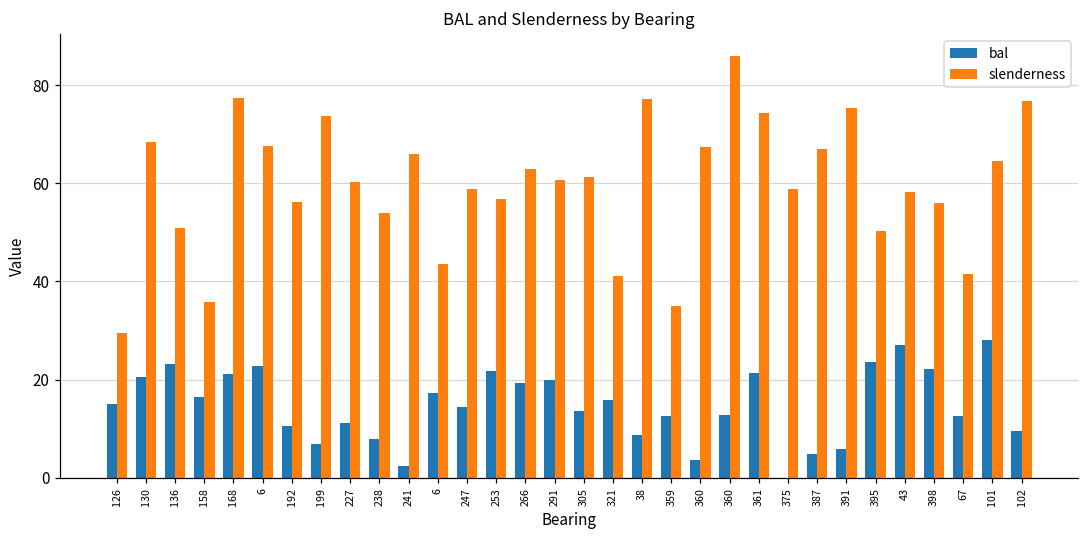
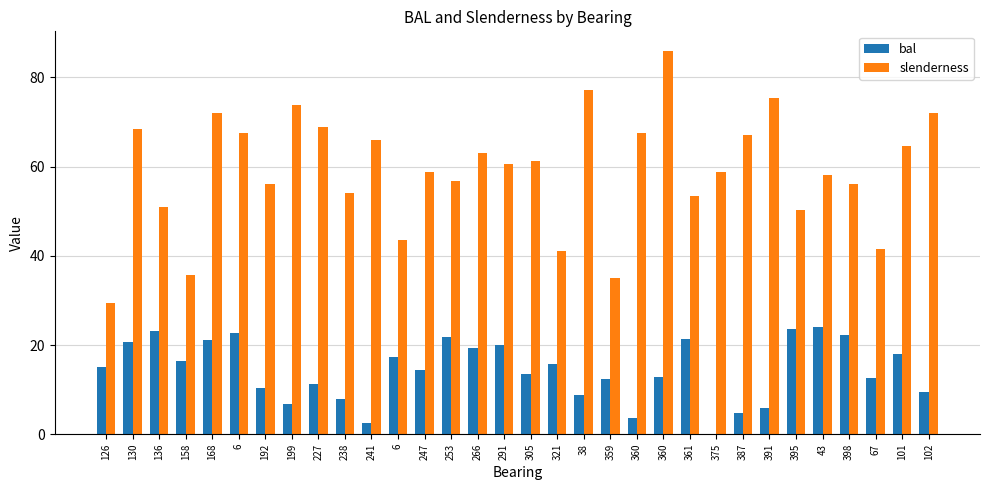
  {
    "bal": {
      "126": 15,
      "130": 21,
      "136": 23,
      "158": 16,
      "168": 21,
      "192": 10,
      "199": 7,
      "227": 11,
      "238": 8,
      "241": 2,
      "247": 14,
      "253": 22,
      "266": 19,
      "291": 20,
      "305": 14,
      "321": 16,
      "38": 9,
      "359": 12,
      "361": 21,
      "375": 0,
      "387": 5,
      "391": 6,
      "395": 24,
-     "43": 27,
+     "43": 24,
      "398": 22,
      "67": 13,
-     "101": 28,
+     "101": 18,
      "102": 10
    },
    "slenderness": {
      "126": 29,
      "130": 68,
      "136": 51,
      "158": 36,
-     "168": 77,
+     "168": 72,
      "192": 56,
      "199": 74,
-     "227": 60,
+     "227": 69,
      "238": 54,
      "241": 66,
      "247": 59,
      "253": 57,
      "266": 63,
      "291": 61,
      "305": 61,
      "321": 41,
      "38": 77,
      "359": 35,
-     "361": 74,
+     "361": 53,
      "375": 59,
      "387": 67,
      "391": 75,
      "395": 50,
      "43": 58,
      "398": 56,
      "67": 41,
      "101": 65,
-     "102": 77
+     "102": 72
    }
  }
